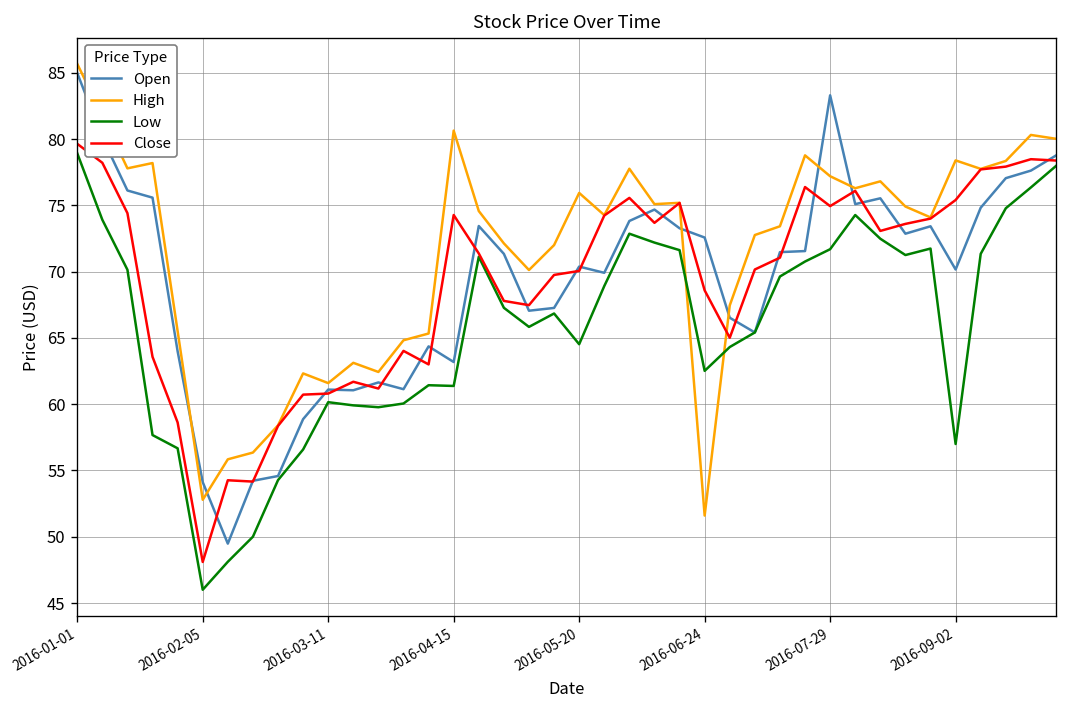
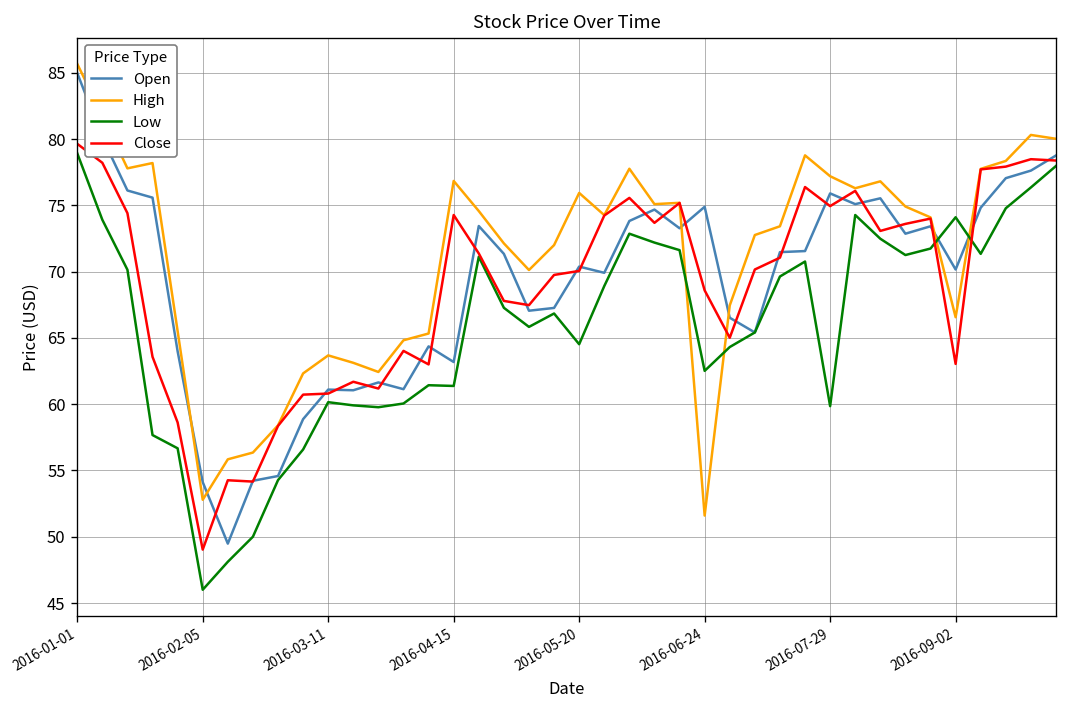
  {
    "Open": {
      "2016-01-01": 85.0,
      "2016-02-05": 54.1,
      "2016-03-11": 61.1,
      "2016-04-15": 63.2,
      "2016-05-20": 70.4,
-     "2016-06-24": 72.6,
-     "2016-07-29": 83.3,
+     "2016-06-24": 74.9,
+     "2016-07-29": 75.9,
      "2016-09-02": 70.2
    },
    "High": {
      "2016-01-01": 85.7,
      "2016-02-05": 52.8,
-     "2016-03-11": 61.6,
-     "2016-04-15": 80.6,
+     "2016-03-11": 63.7,
+     "2016-04-15": 76.8,
      "2016-05-20": 75.9,
      "2016-06-24": 51.6,
      "2016-07-29": 77.2,
-     "2016-09-02": 78.4
+     "2016-09-02": 66.6
    },
    "Low": {
      "2016-01-01": 78.9,
      "2016-02-05": 46.0,
      "2016-03-11": 60.2,
      "2016-04-15": 61.4,
      "2016-05-20": 64.5,
      "2016-06-24": 62.5,
-     "2016-07-29": 71.7,
-     "2016-09-02": 57.0
+     "2016-07-29": 59.9,
+     "2016-09-02": 74.1
    },
    "Close": {
      "2016-01-01": 79.6,
-     "2016-02-05": 48.1,
+     "2016-02-05": 49.0,
      "2016-03-11": 60.8,
      "2016-04-15": 74.3,
      "2016-05-20": 70.1,
      "2016-06-24": 68.6,
      "2016-07-29": 74.9,
-     "2016-09-02": 75.4
+     "2016-09-02": 63.0
    }
  }
